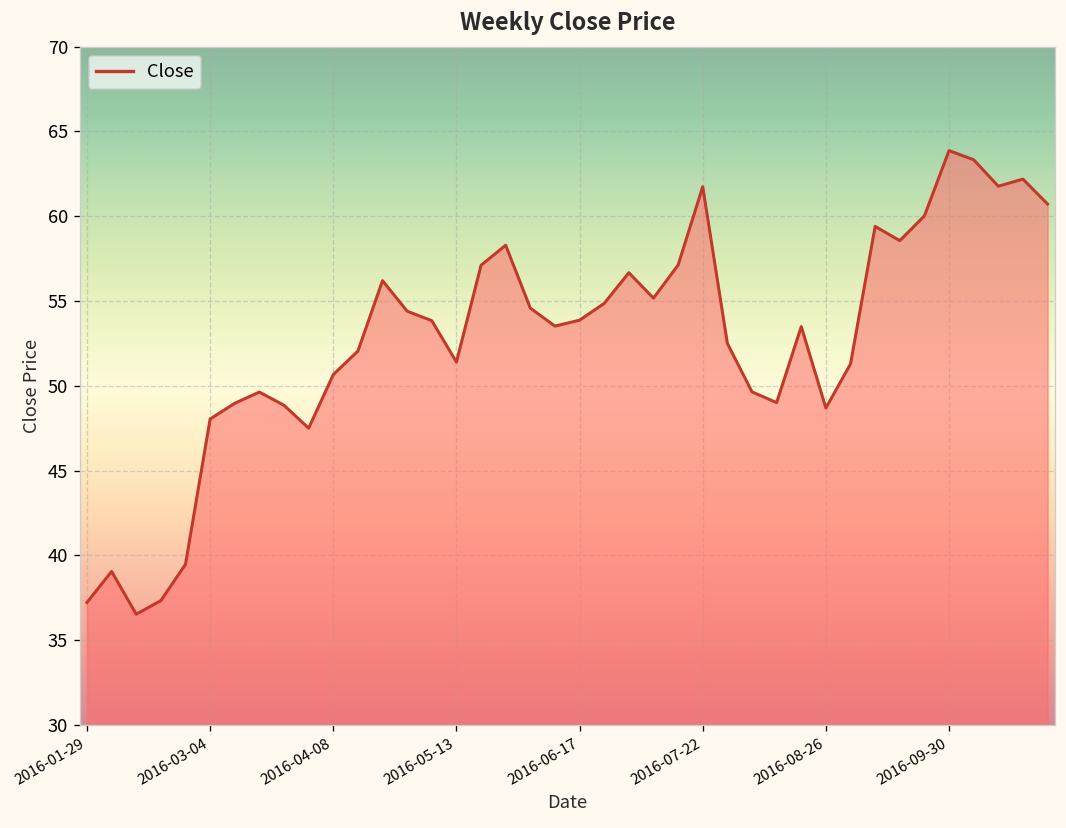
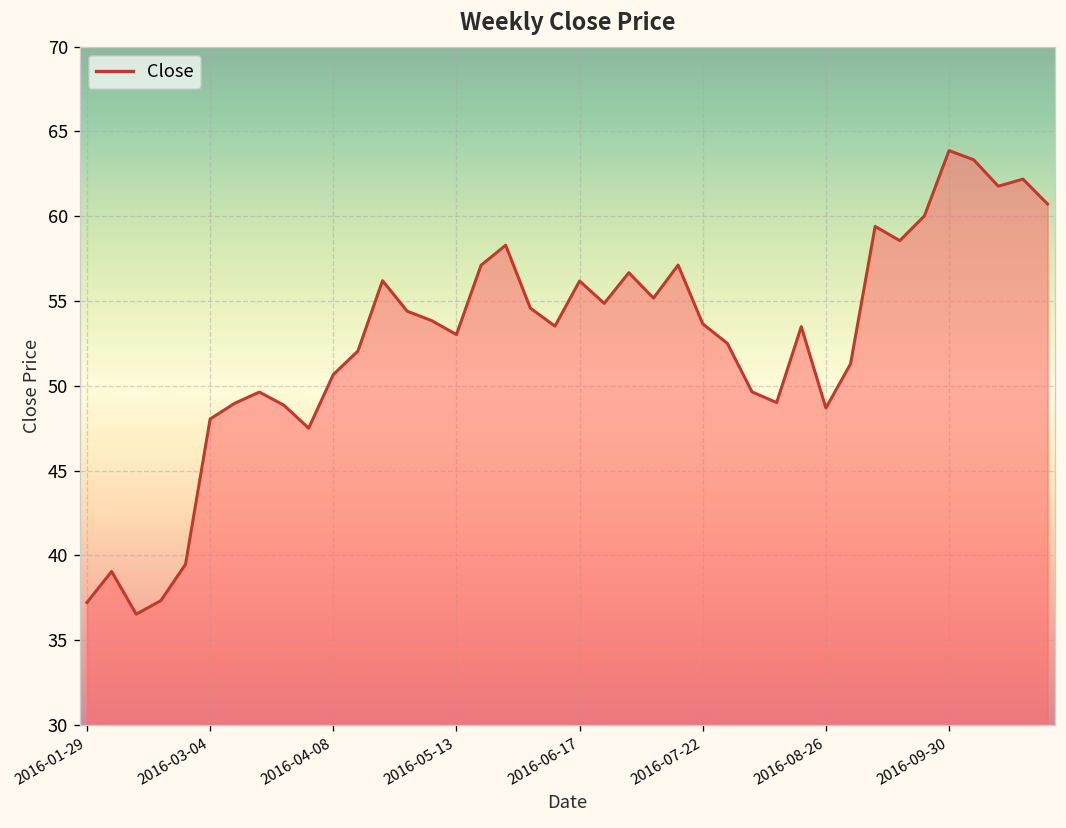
  {
    "2016-01-29": 37.2,
    "2016-03-04": 48.0,
    "2016-04-08": 50.7,
-   "2016-05-13": 51.4,
-   "2016-06-17": 53.9,
-   "2016-07-22": 61.7,
+   "2016-05-13": 53.0,
+   "2016-06-17": 56.2,
+   "2016-07-22": 53.7,
    "2016-08-26": 48.7,
    "2016-09-30": 63.9
  }
